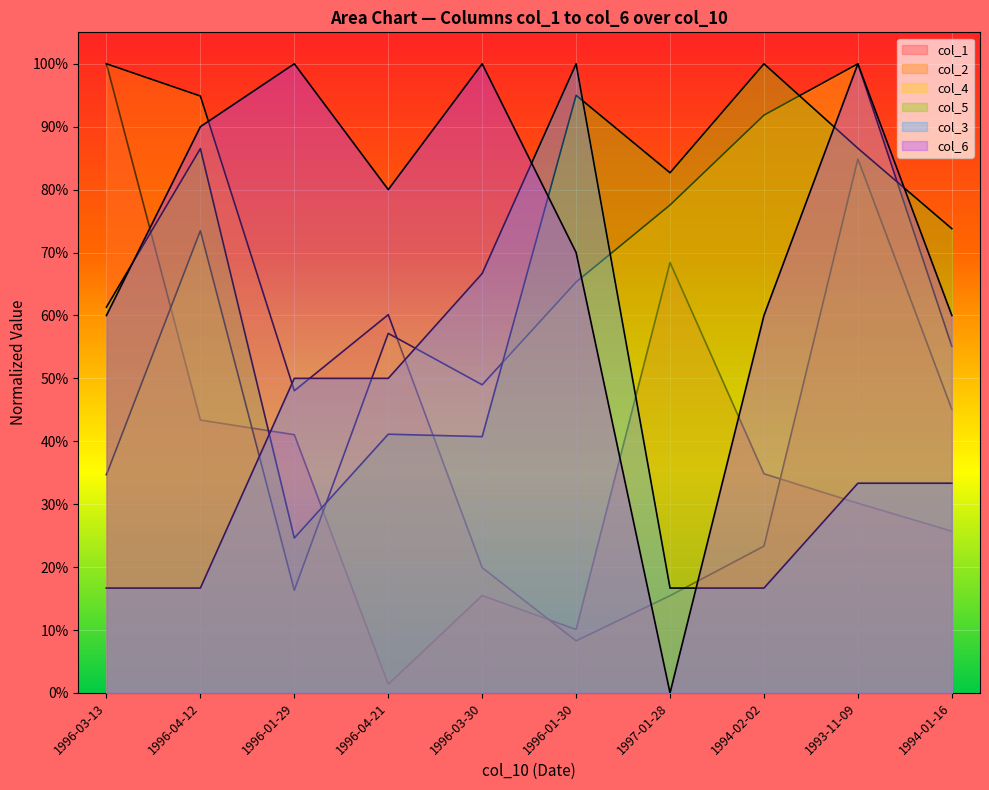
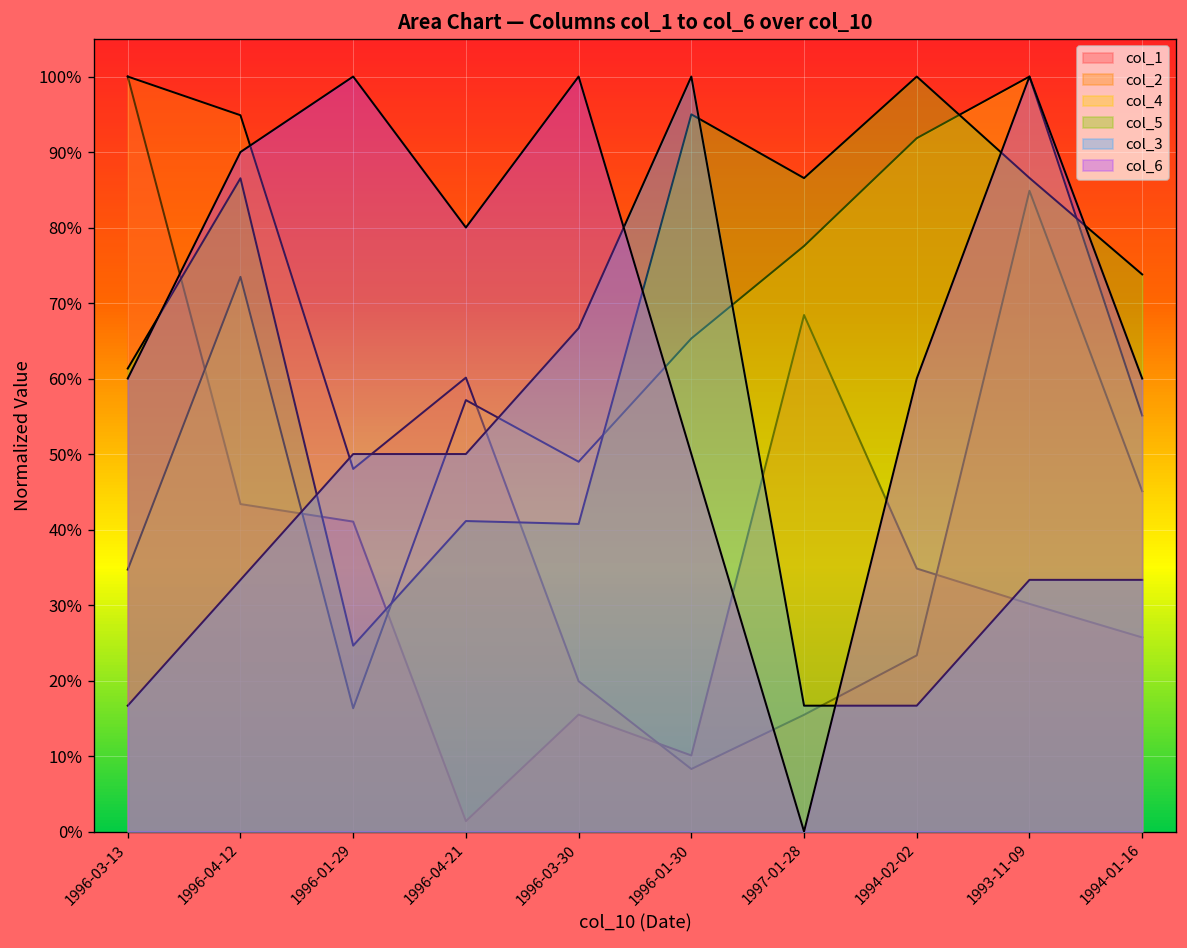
  {
    "col_5": {
      "1996-03-13": "61%",
      "1996-04-12": "87%",
      "1996-01-29": "25%",
      "1996-04-21": "41%",
      "1996-03-30": "41%",
      "1996-01-30": "95%",
-     "1997-01-28": "83%",
+     "1997-01-28": "87%",
      "1994-02-02": "100%",
      "1993-11-09": "87%",
      "1994-01-16": "74%"
    },
    "col_3": {
      "1996-03-13": "17%",
-     "1996-04-12": "17%",
+     "1996-04-12": "33%",
      "1996-01-29": "50%",
      "1996-04-21": "50%",
      "1996-03-30": "67%",
      "1996-01-30": "100%",
      "1997-01-28": "17%",
      "1994-02-02": "17%",
      "1993-11-09": "33%",
      "1994-01-16": "33%"
    },
    "col_6": {
      "1996-03-13": "60%",
      "1996-04-12": "90%",
      "1996-01-29": "100%",
      "1996-04-21": "80%",
      "1996-03-30": "100%",
-     "1996-01-30": "70%",
+     "1996-01-30": "50%",
      "1997-01-28": "0%",
      "1994-02-02": "60%",
      "1994-01-16": "60%"
    }
  }
